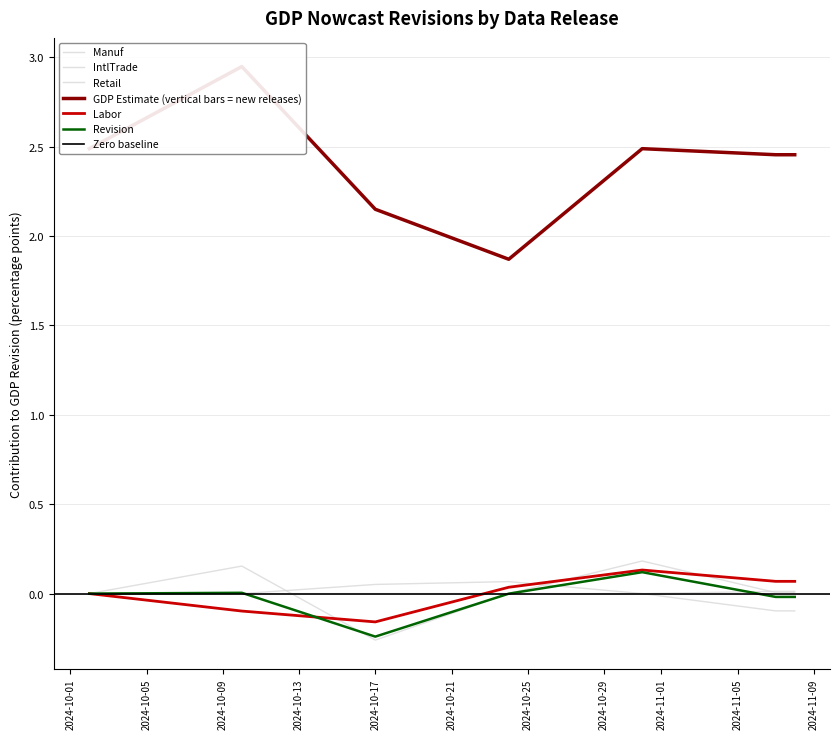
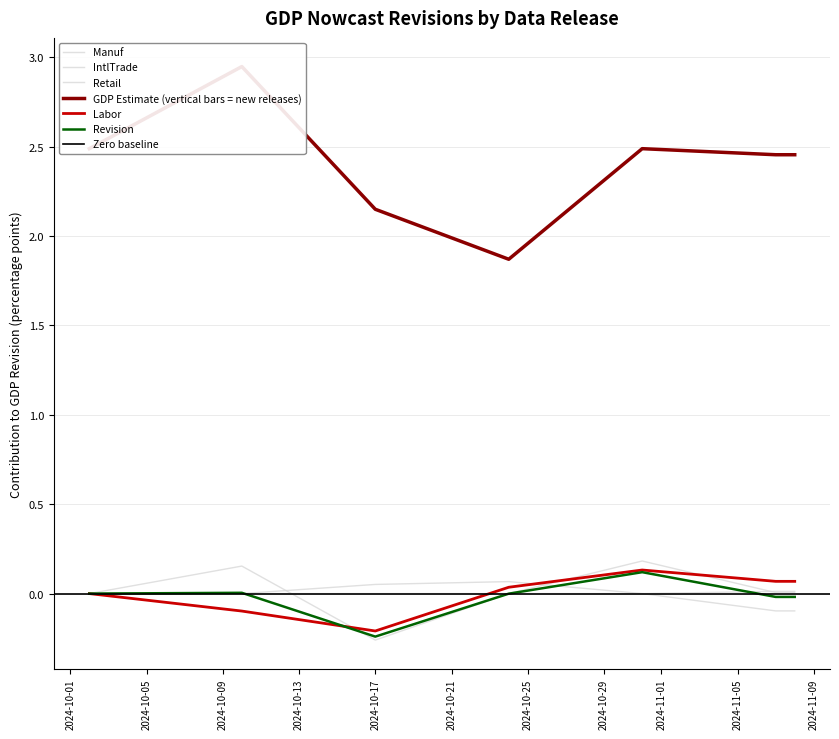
  {
    "GDP Estimate (vertical bars = new releases)": {
      "2024-10-17": 2.15
    },
    "Labor": {
-     "2024-10-17": -0.16
+     "2024-10-17": -0.21
    },
    "Revision": {
      "2024-10-17": -0.24
    }
  }
